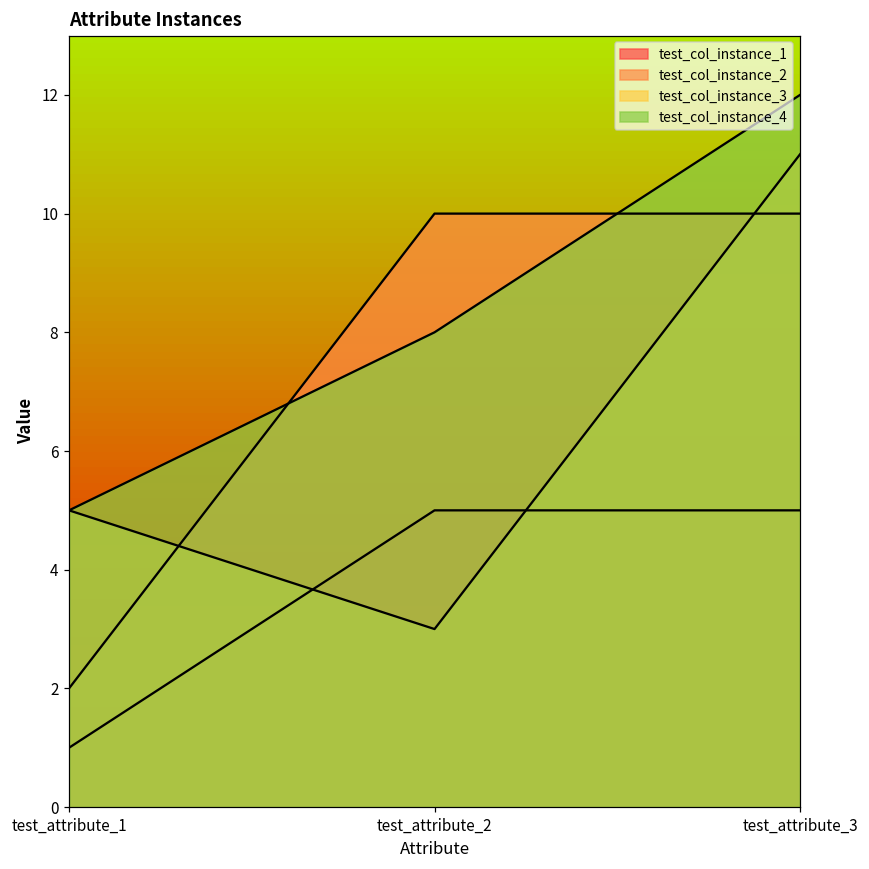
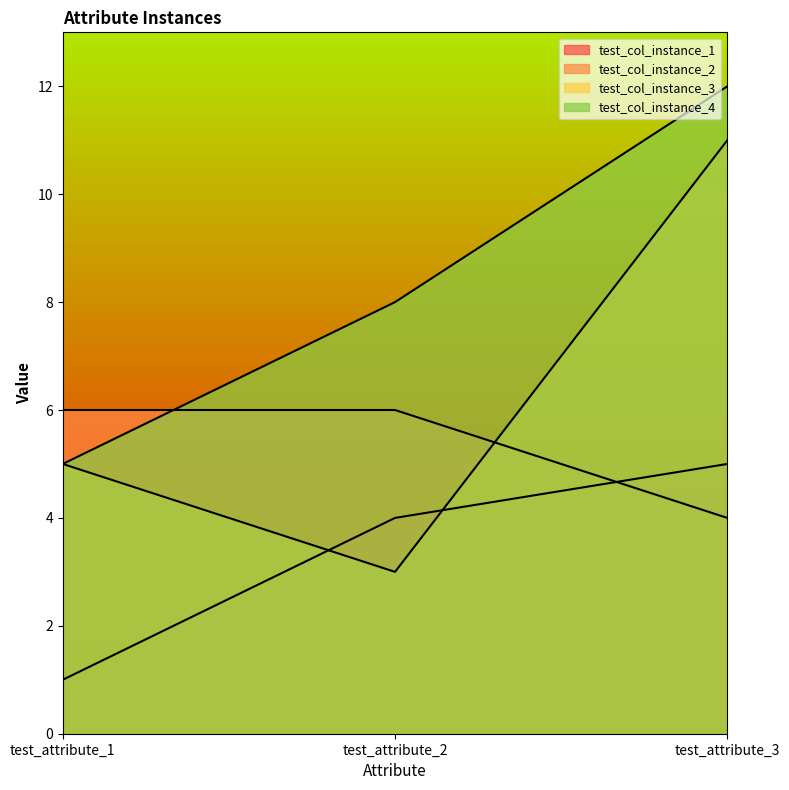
  {
    "test_col_instance_1": {
      "test_attribute_1": 1,
-     "test_attribute_2": 5,
+     "test_attribute_2": 4,
      "test_attribute_3": 5
    },
    "test_col_instance_2": {
-     "test_attribute_1": 2,
-     "test_attribute_2": 10,
-     "test_attribute_3": 10
+     "test_attribute_1": 6,
+     "test_attribute_2": 6,
+     "test_attribute_3": 4
    },
    "test_col_instance_3": {
      "test_attribute_2": 3,
      "test_attribute_3": 11
    },
    "test_col_instance_4": {
      "test_attribute_2": 8,
      "test_attribute_3": 12
    }
  }
